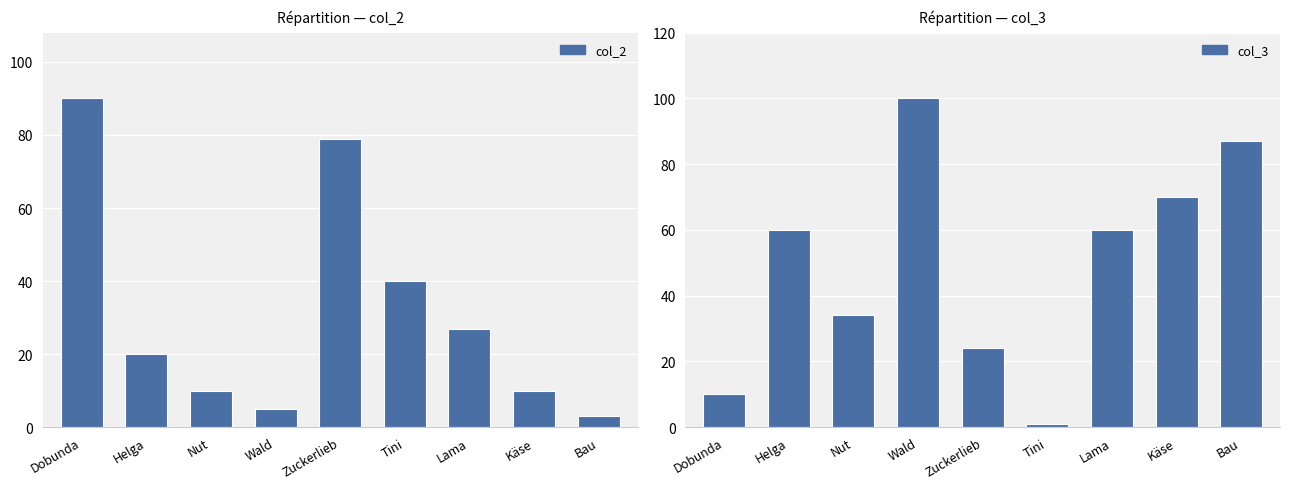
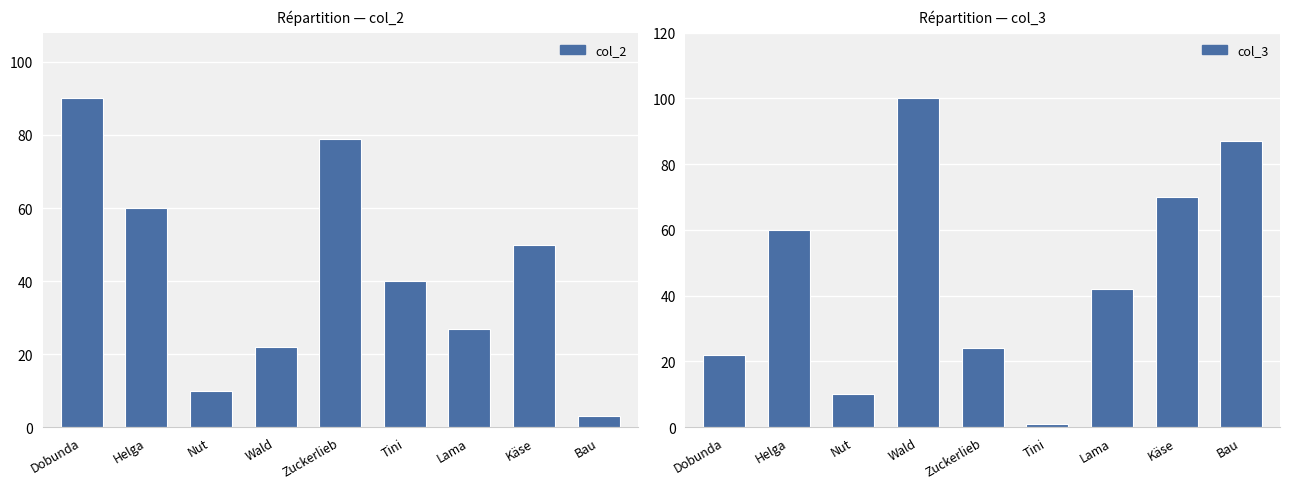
  {
    "Répartition — col_2": {
      "Dobunda": 90,
-     "Helga": 20,
+     "Helga": 60,
      "Nut": 10,
-     "Wald": 5,
+     "Wald": 22,
      "Zuckerlieb": 79,
      "Tini": 40,
      "Lama": 27,
-     "Käse": 10,
+     "Käse": 50,
      "Bau": 3
    },
    "Répartition — col_3": {
-     "Dobunda": 10,
+     "Dobunda": 22,
      "Helga": 60,
-     "Nut": 34,
+     "Nut": 10,
      "Wald": 100,
      "Zuckerlieb": 24,
      "Tini": 1,
-     "Lama": 60,
+     "Lama": 42,
      "Käse": 70,
      "Bau": 87
    }
  }
